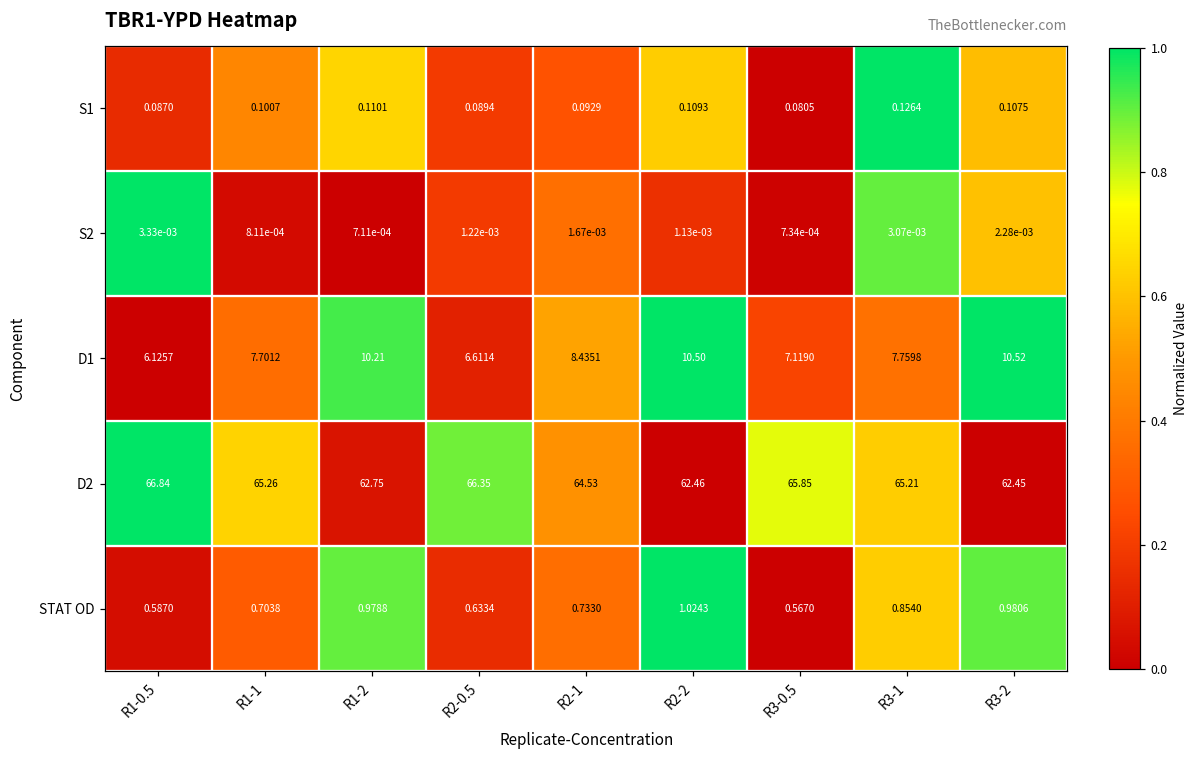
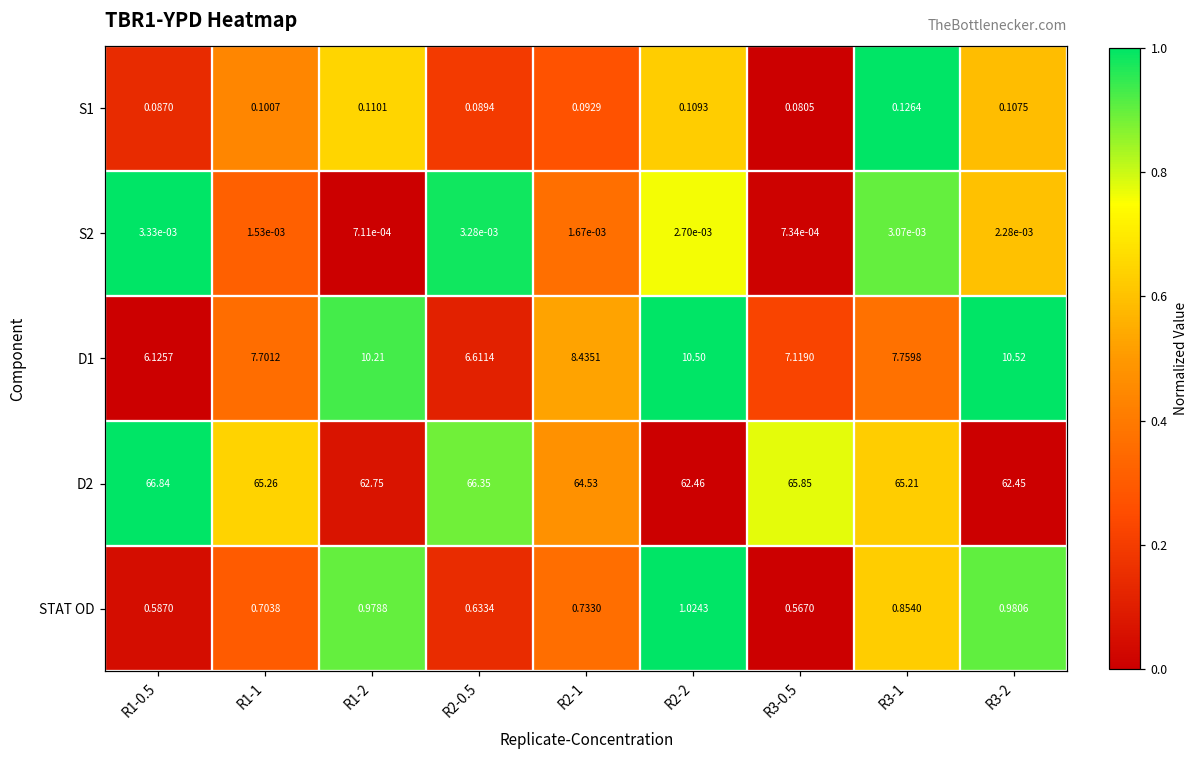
  {
    "S1": {
      "R1-0.5": "0.0870",
      "R1-1": "0.1007",
      "R1-2": "0.1101",
      "R2-0.5": "0.0894",
      "R2-1": "0.0929",
      "R2-2": "0.1093",
      "R3-0.5": "0.0805",
      "R3-1": "0.1264",
      "R3-2": "0.1075"
    },
    "S2": {
      "R1-0.5": "3.33e-03",
-     "R1-1": "8.11e-04",
+     "R1-1": "1.53e-03",
      "R1-2": "7.11e-04",
-     "R2-0.5": "1.22e-03",
+     "R2-0.5": "3.28e-03",
      "R2-1": "1.67e-03",
-     "R2-2": "1.13e-03",
+     "R2-2": "2.70e-03",
      "R3-0.5": "7.34e-04",
      "R3-1": "3.07e-03",
      "R3-2": "2.28e-03"
    },
    "D1": {
      "R1-0.5": "6.1257",
      "R1-1": "7.7012",
      "R1-2": "10.21",
      "R2-0.5": "6.6114",
      "R2-1": "8.4351",
      "R2-2": "10.50",
      "R3-0.5": "7.1190",
      "R3-1": "7.7598",
      "R3-2": "10.52"
    },
    "D2": {
      "R1-0.5": "66.84",
      "R1-1": "65.26",
      "R1-2": "62.75",
      "R2-0.5": "66.35",
      "R2-1": "64.53",
      "R2-2": "62.46",
      "R3-0.5": "65.85",
      "R3-1": "65.21",
      "R3-2": "62.45"
    },
    "STAT OD": {
      "R1-0.5": "0.5870",
      "R1-1": "0.7038",
      "R1-2": "0.9788",
      "R2-0.5": "0.6334",
      "R2-1": "0.7330",
      "R2-2": "1.0243",
      "R3-0.5": "0.5670",
      "R3-1": "0.8540",
      "R3-2": "0.9806"
    }
  }
